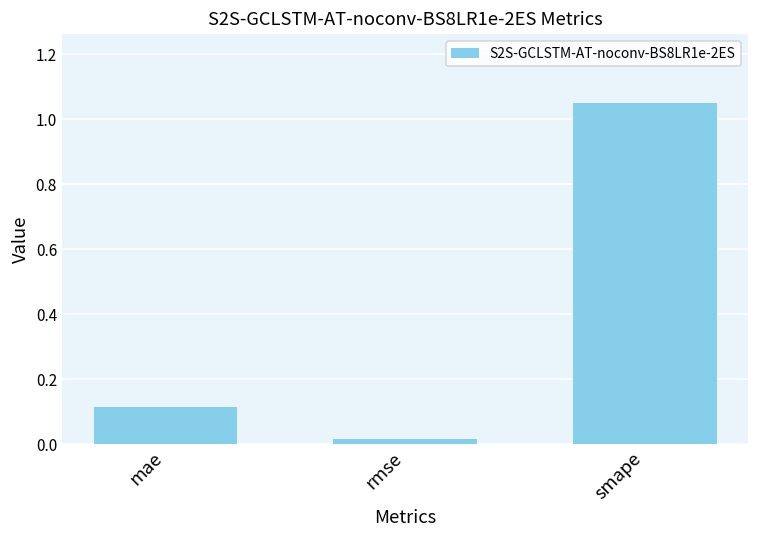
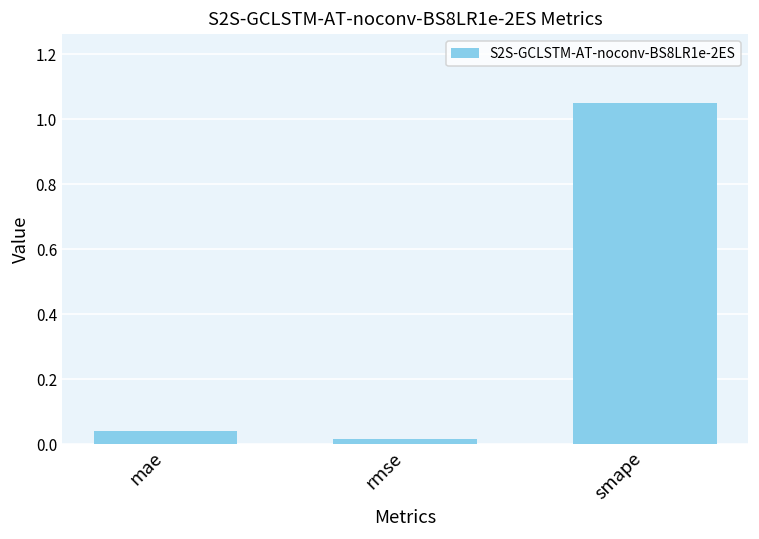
  {
-   "mae": 0.11,
+   "mae": 0.04,
    "rmse": 0.02,
    "smape": 1.05
  }
